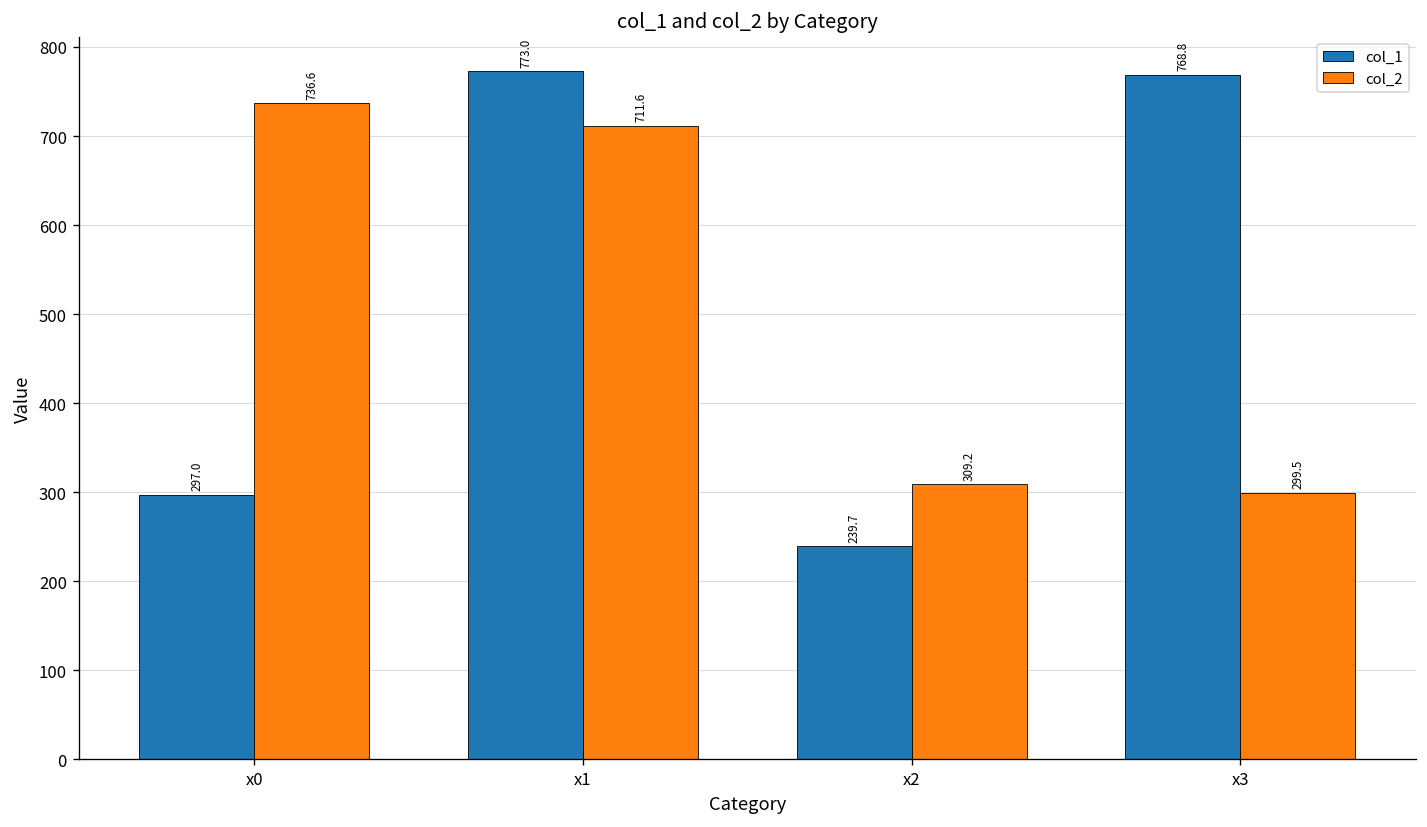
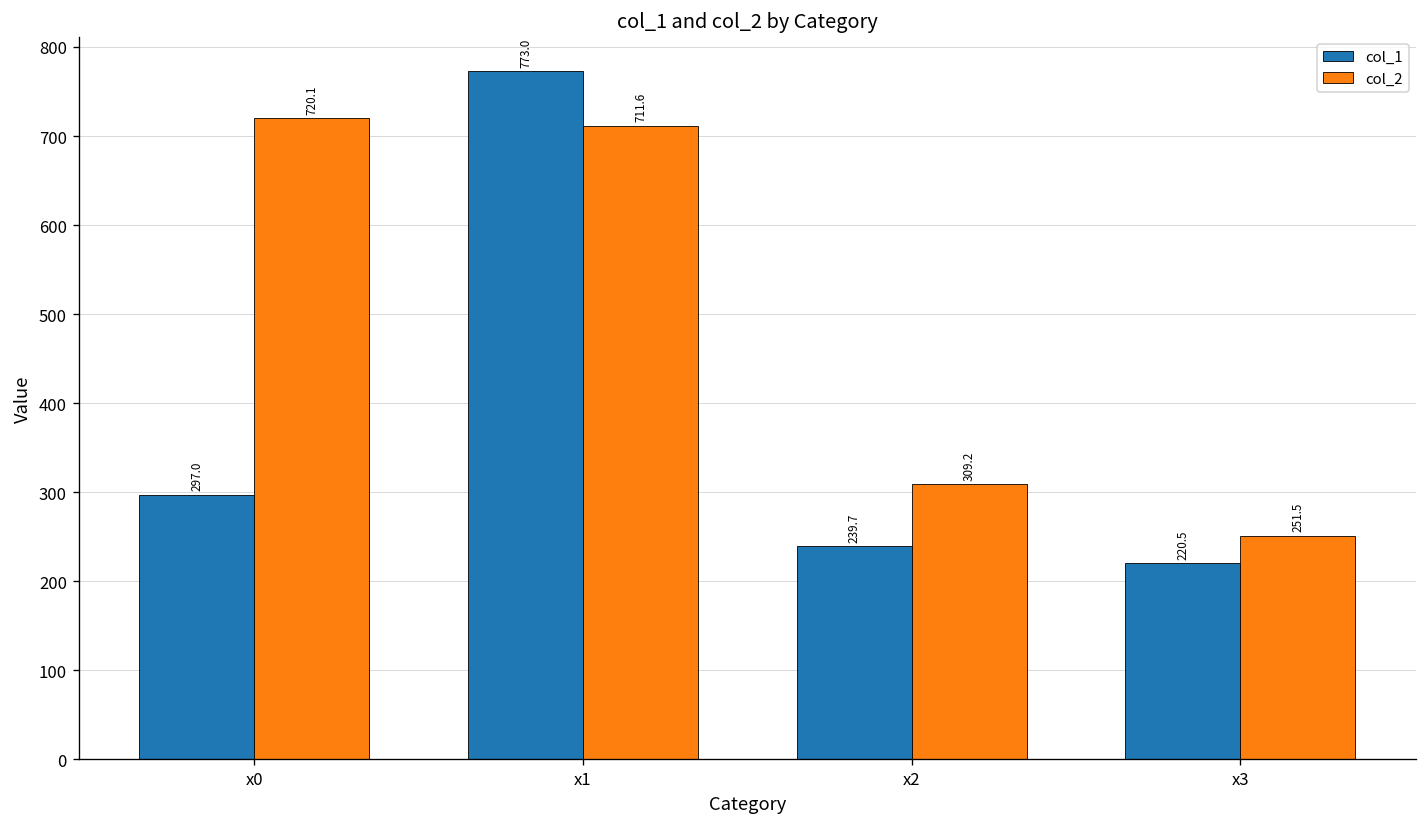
  {
    "col_1": {
      "x0": 297.0,
      "x1": 773.0,
      "x2": 239.7,
-     "x3": 768.8
+     "x3": 220.5
    },
    "col_2": {
-     "x0": 736.6,
+     "x0": 720.1,
      "x1": 711.6,
      "x2": 309.2,
-     "x3": 299.5
+     "x3": 251.5
    }
  }
